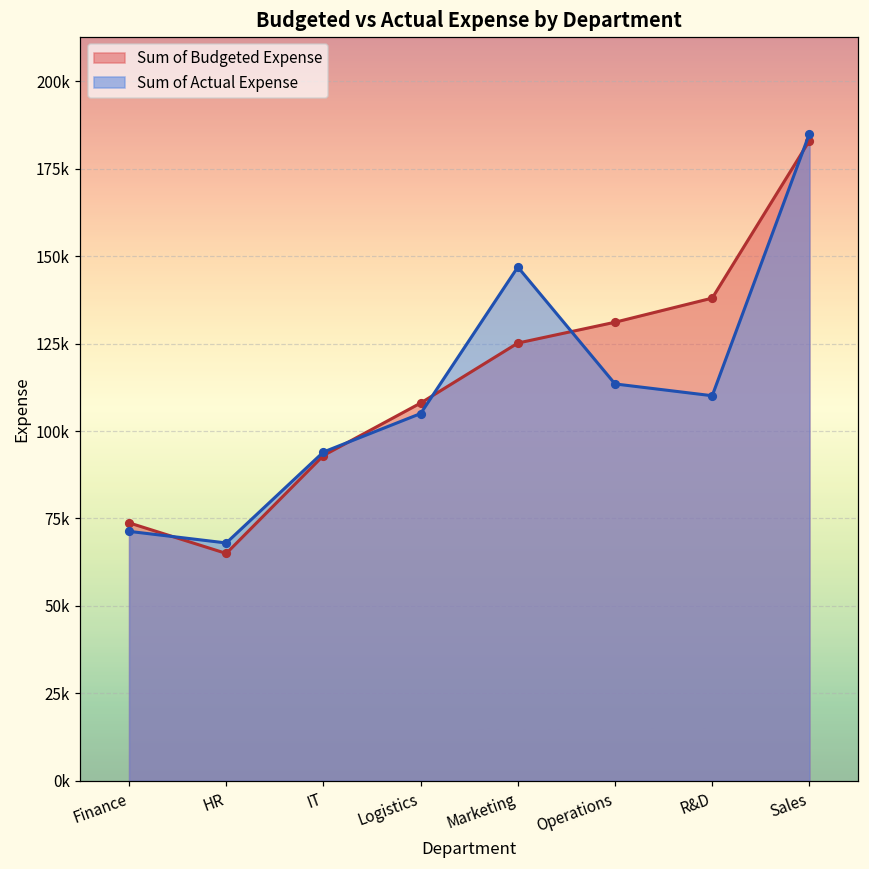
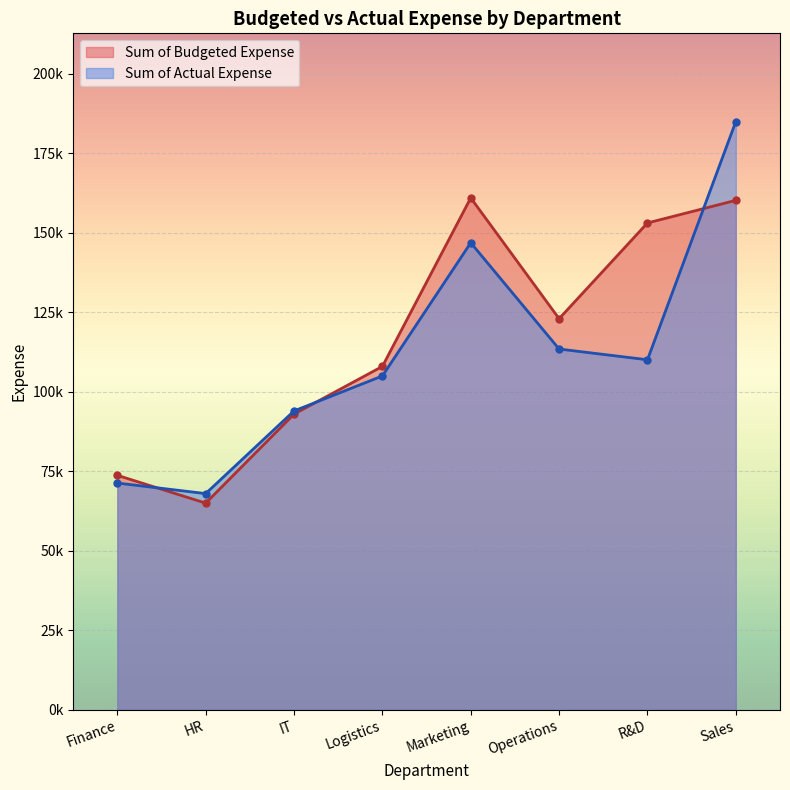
  {
    "Sum of Budgeted Expense": {
      "Finance": 74000,
      "HR": 65000,
      "IT": 93000,
      "Logistics": 108000,
-     "Marketing": 125000,
-     "Operations": 131000,
-     "R&D": 138000,
-     "Sales": 183000
+     "Marketing": 161000,
+     "Operations": 123000,
+     "R&D": 153000,
+     "Sales": 160000
    },
    "Sum of Actual Expense": {
      "Finance": 71000,
      "HR": 68000,
      "IT": 94000,
      "Logistics": 105000,
      "Marketing": 147000,
      "Operations": 113000,
      "R&D": 110000,
      "Sales": 185000
    }
  }
